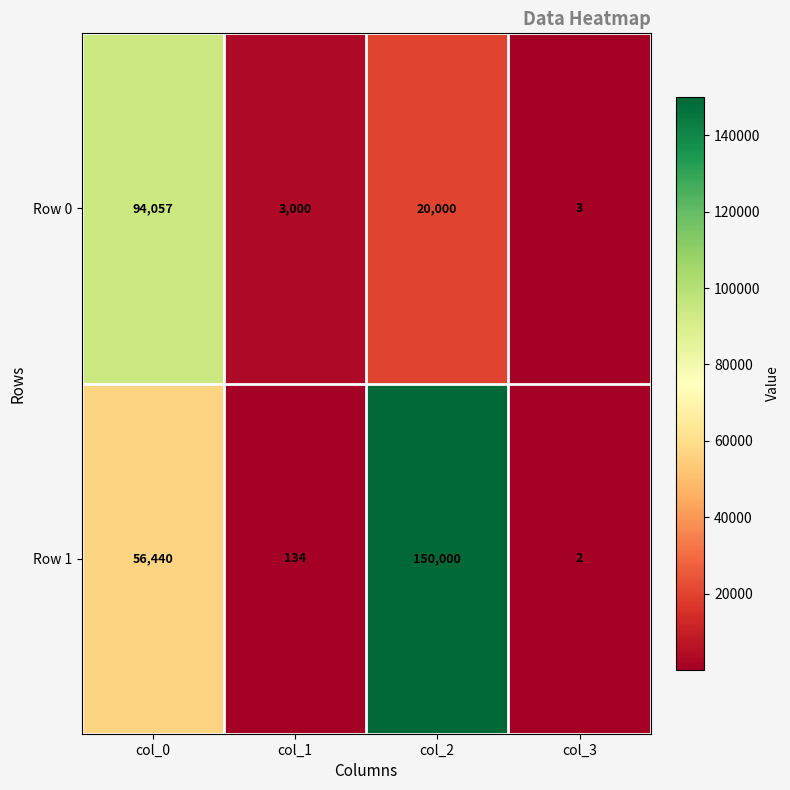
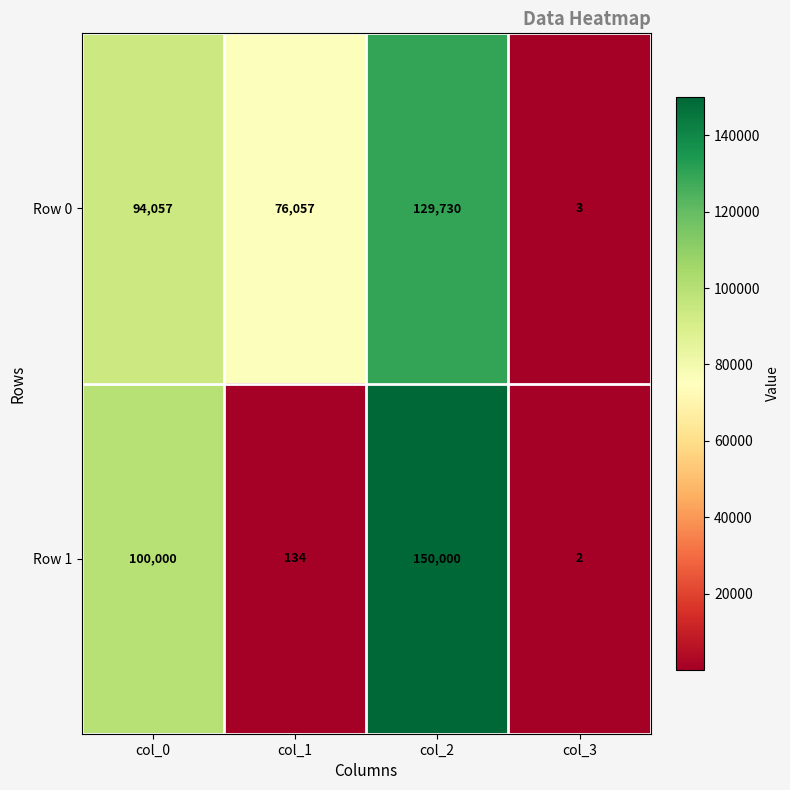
  {
    "Row 0": {
      "col_0": "94,057",
-     "col_1": "3,000",
-     "col_2": "20,000",
+     "col_1": "76,057",
+     "col_2": "129,730",
      "col_3": "3"
    },
    "Row 1": {
-     "col_0": "56,440",
+     "col_0": "100,000",
      "col_1": "134",
      "col_2": "150,000",
      "col_3": "2"
    }
  }
